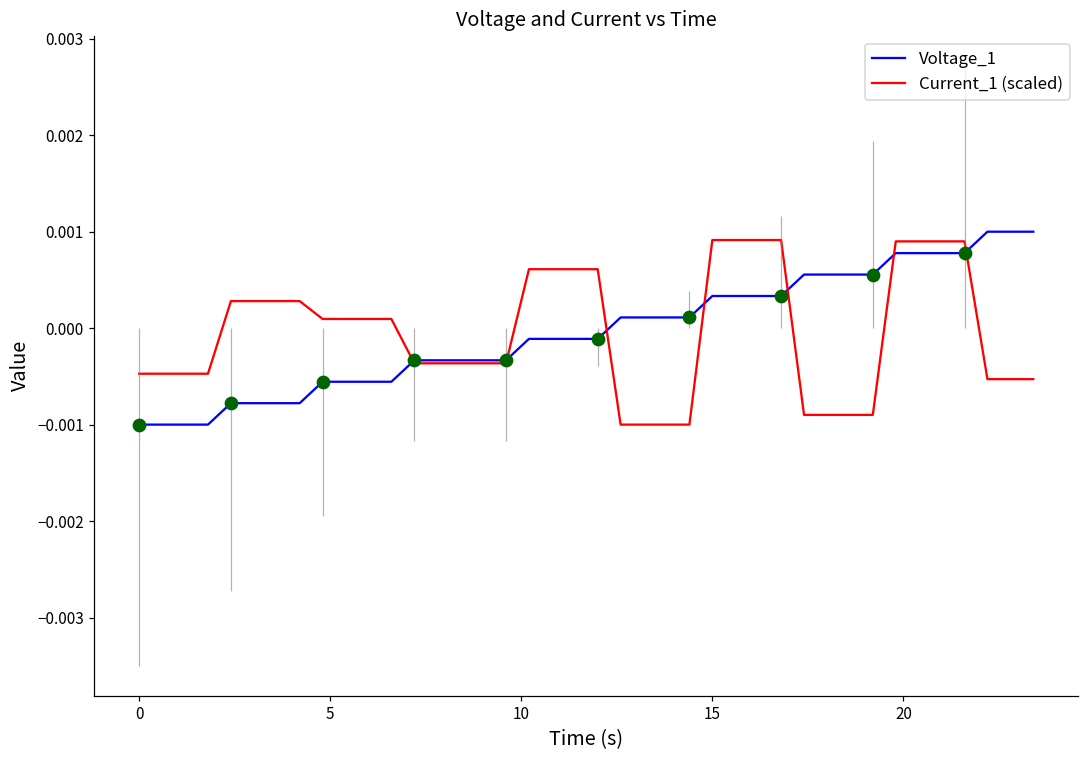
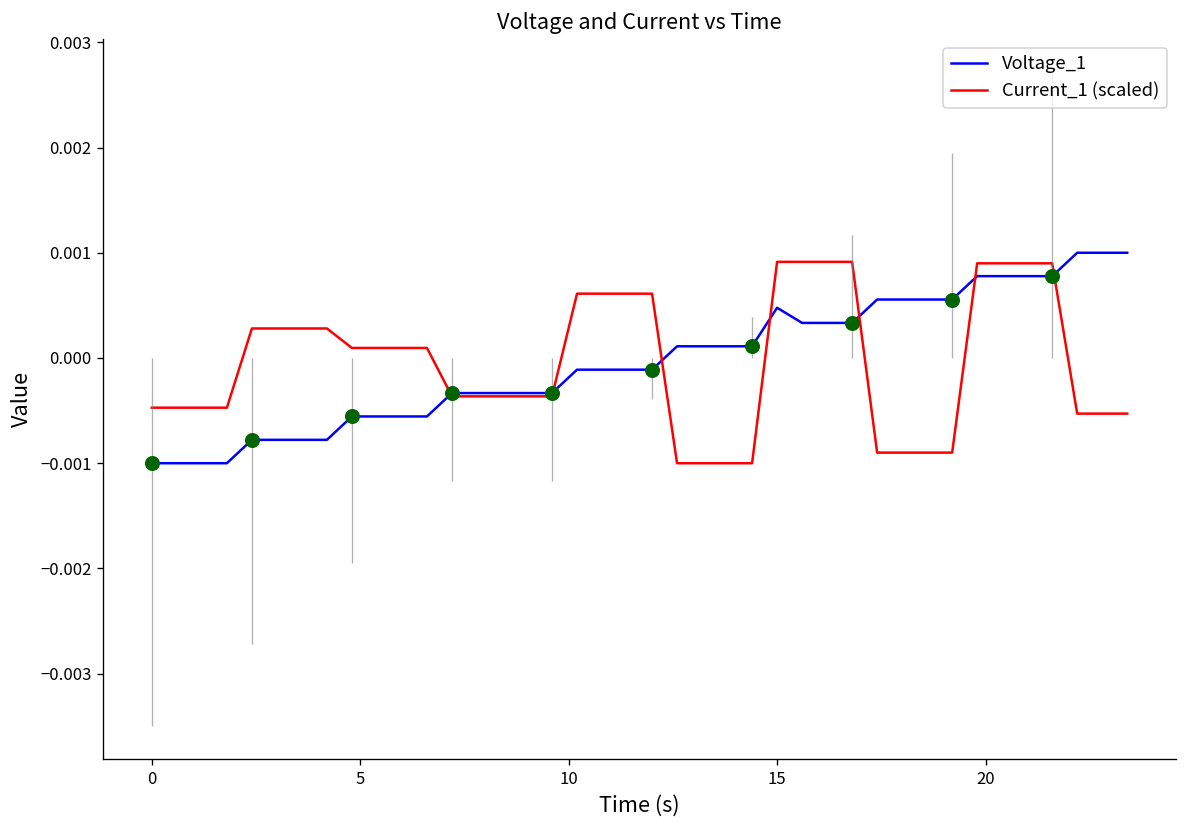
  {
    "Voltage_1": {
-     "15": 0.0003
+     "15": 0.0005
    },
    "Current_1 (scaled)": {
      "0": -0.0005,
      "15": 0.0009
    }
  }
